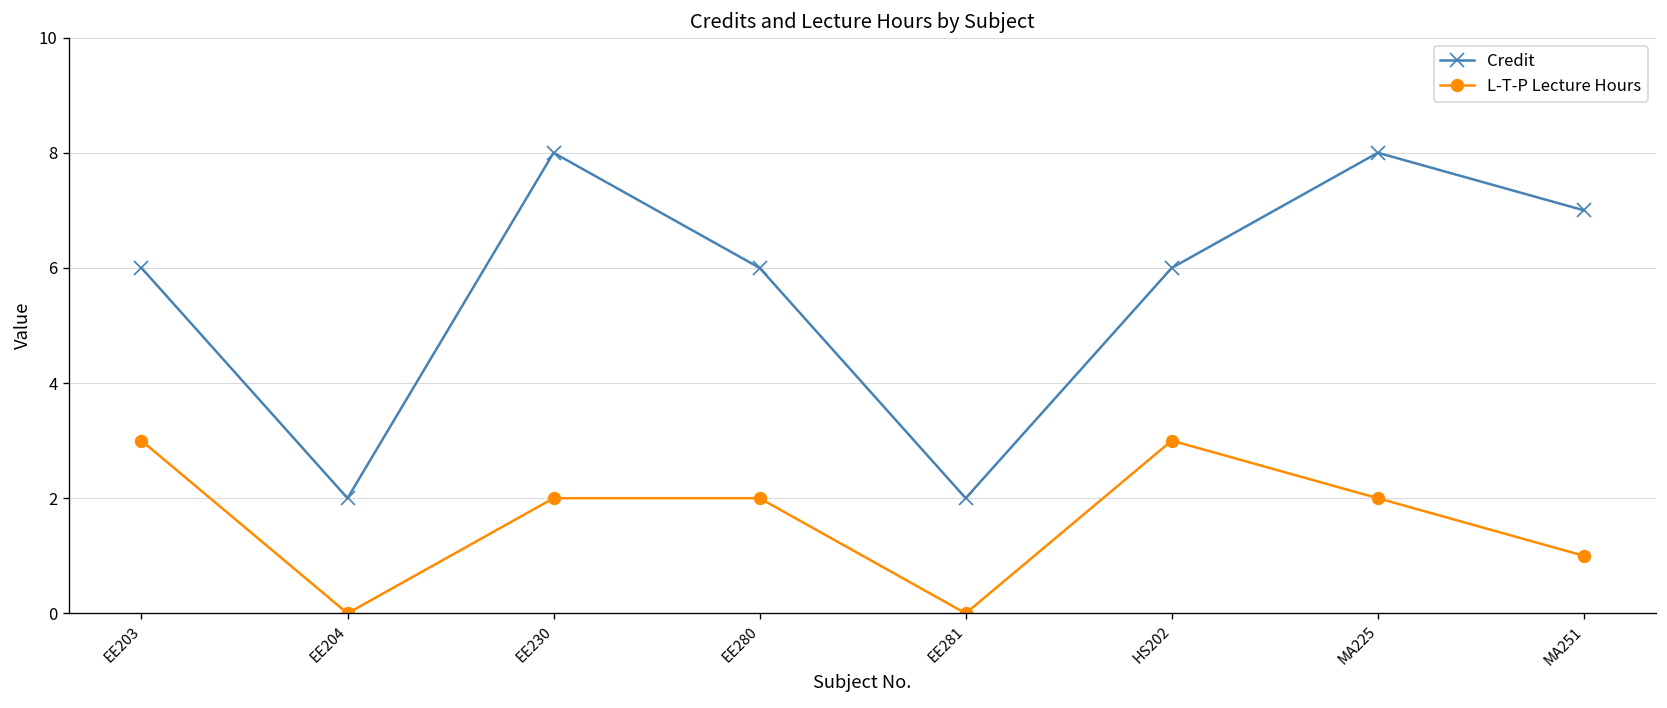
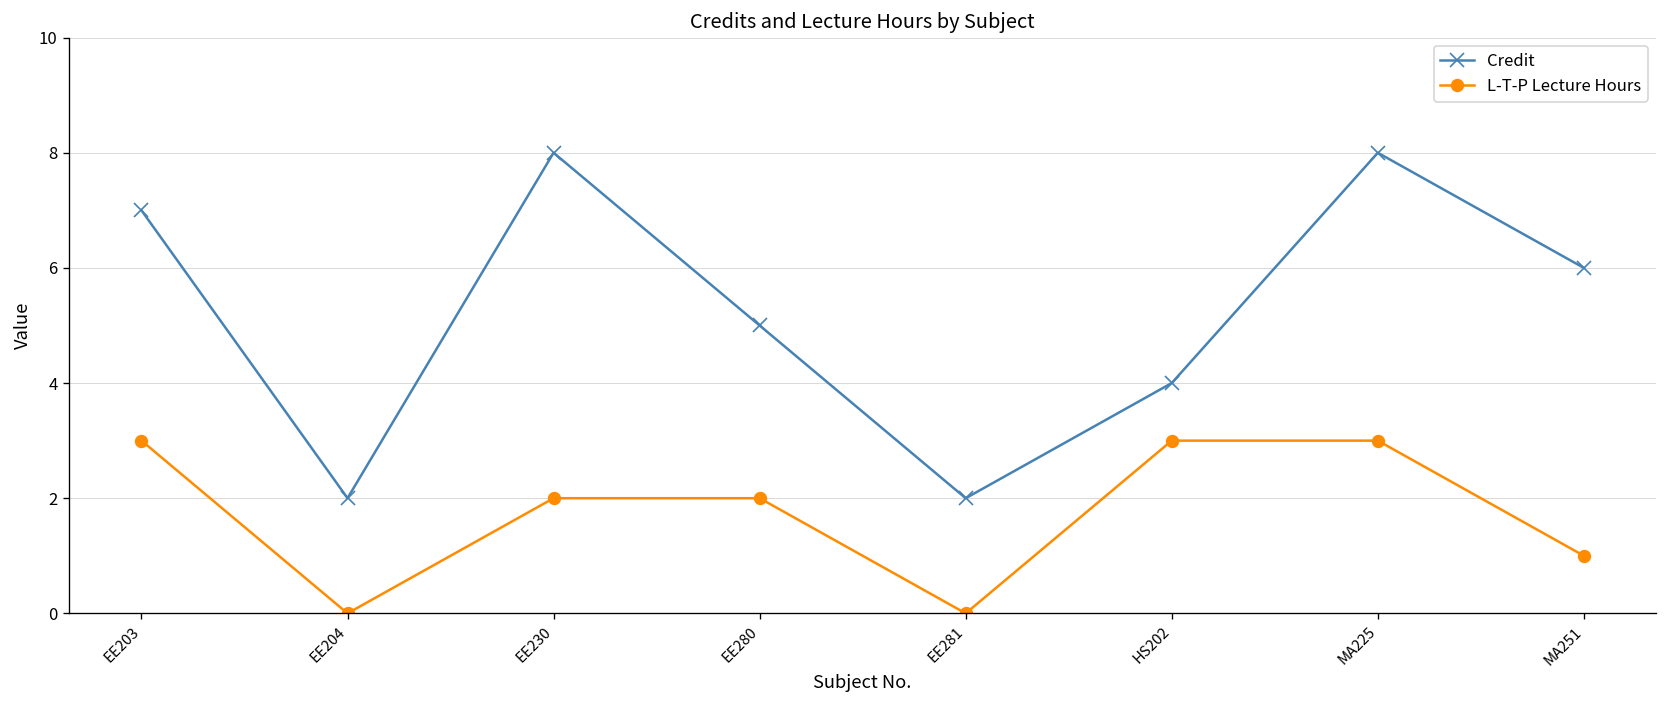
  {
    "Credit": {
-     "EE203": 6,
+     "EE203": 7,
      "EE204": 2,
      "EE230": 8,
-     "EE280": 6,
+     "EE280": 5,
      "EE281": 2,
-     "HS202": 6,
+     "HS202": 4,
      "MA225": 8,
-     "MA251": 7
+     "MA251": 6
    },
    "L-T-P Lecture Hours": {
      "EE203": 3,
      "EE204": 0,
      "EE230": 2,
      "EE280": 2,
      "EE281": 0,
      "HS202": 3,
-     "MA225": 2,
+     "MA225": 3,
      "MA251": 1
    }
  }
